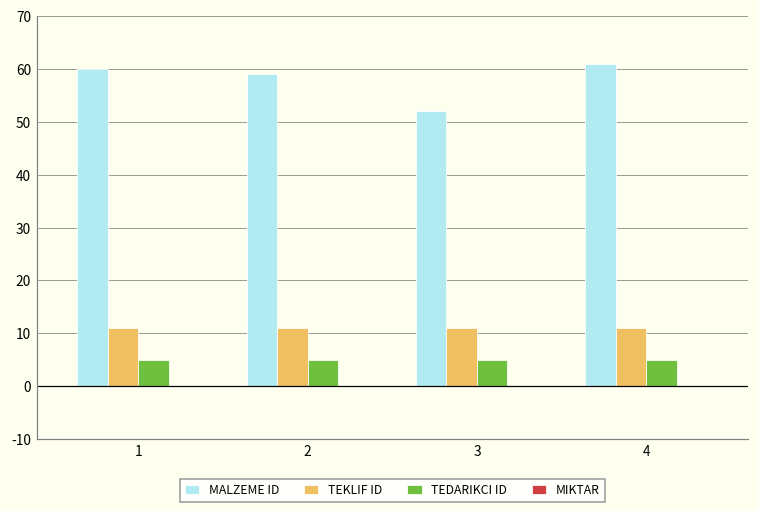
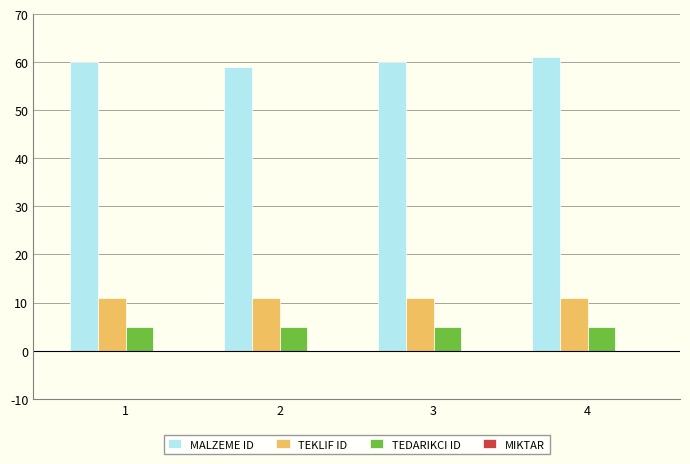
  {
    "MALZEME ID": {
      "1": 60,
      "2": 59,
-     "3": 52,
+     "3": 60,
      "4": 61
    },
    "TEKLIF ID": {
      "1": 11,
      "2": 11,
      "3": 11,
      "4": 11
    },
    "TEDARIKCI ID": {
      "1": 5,
      "2": 5,
      "3": 5,
      "4": 5
    },
    "MIKTAR": {
      "1": 0,
      "2": 0,
      "3": 0,
      "4": 0
    }
  }
